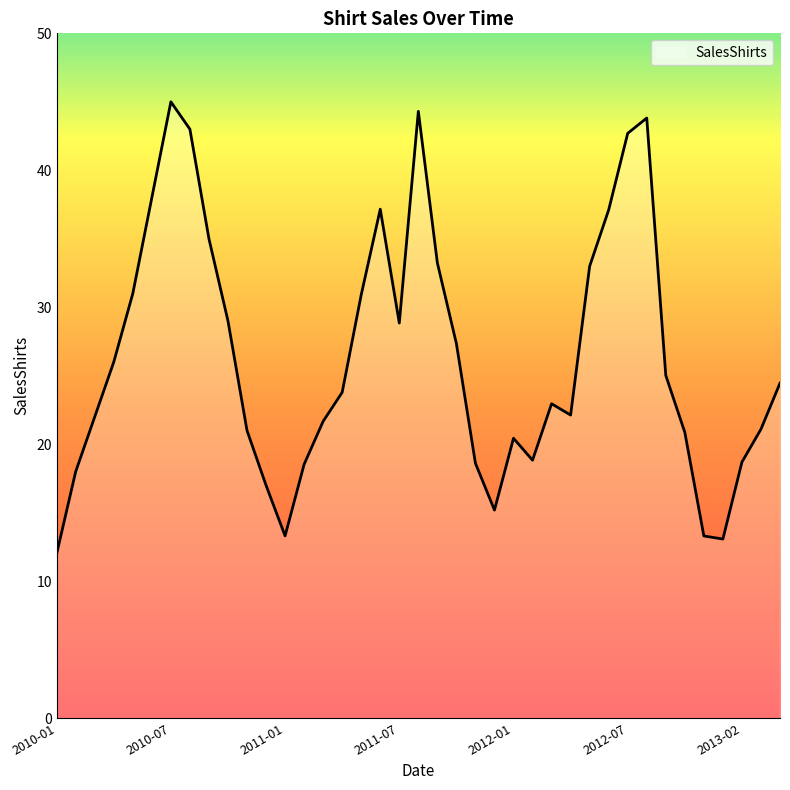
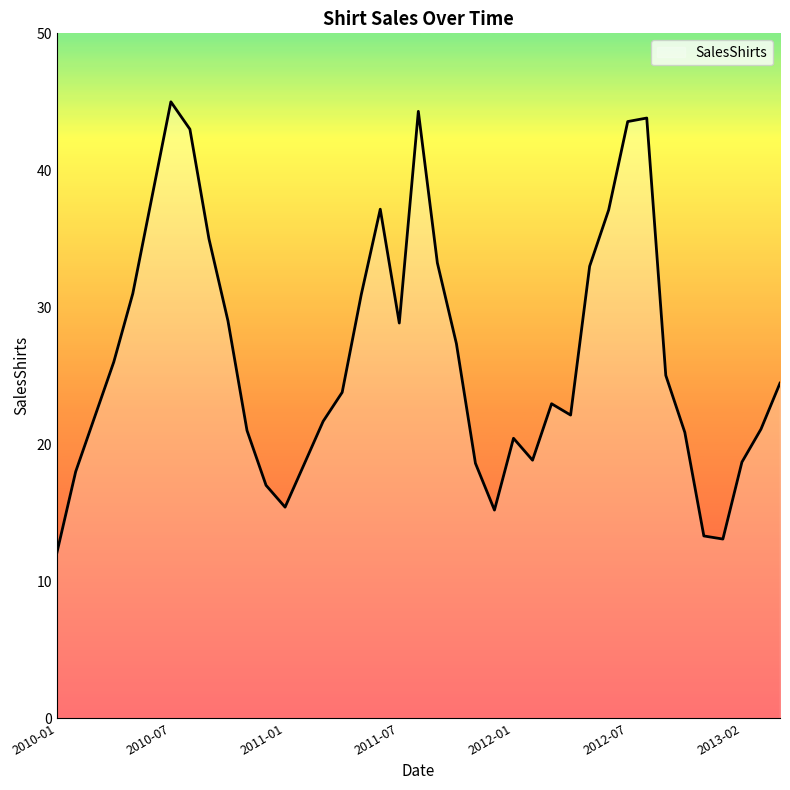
  {
    "2010-01": 12.0,
    "2010-07": 45.0,
-   "2011-01": 13.3,
+   "2011-01": 15.4,
    "2011-07": 28.8,
    "2012-01": 20.4,
-   "2012-07": 42.7,
+   "2012-07": 43.6,
    "2013-02": 18.7
  }
